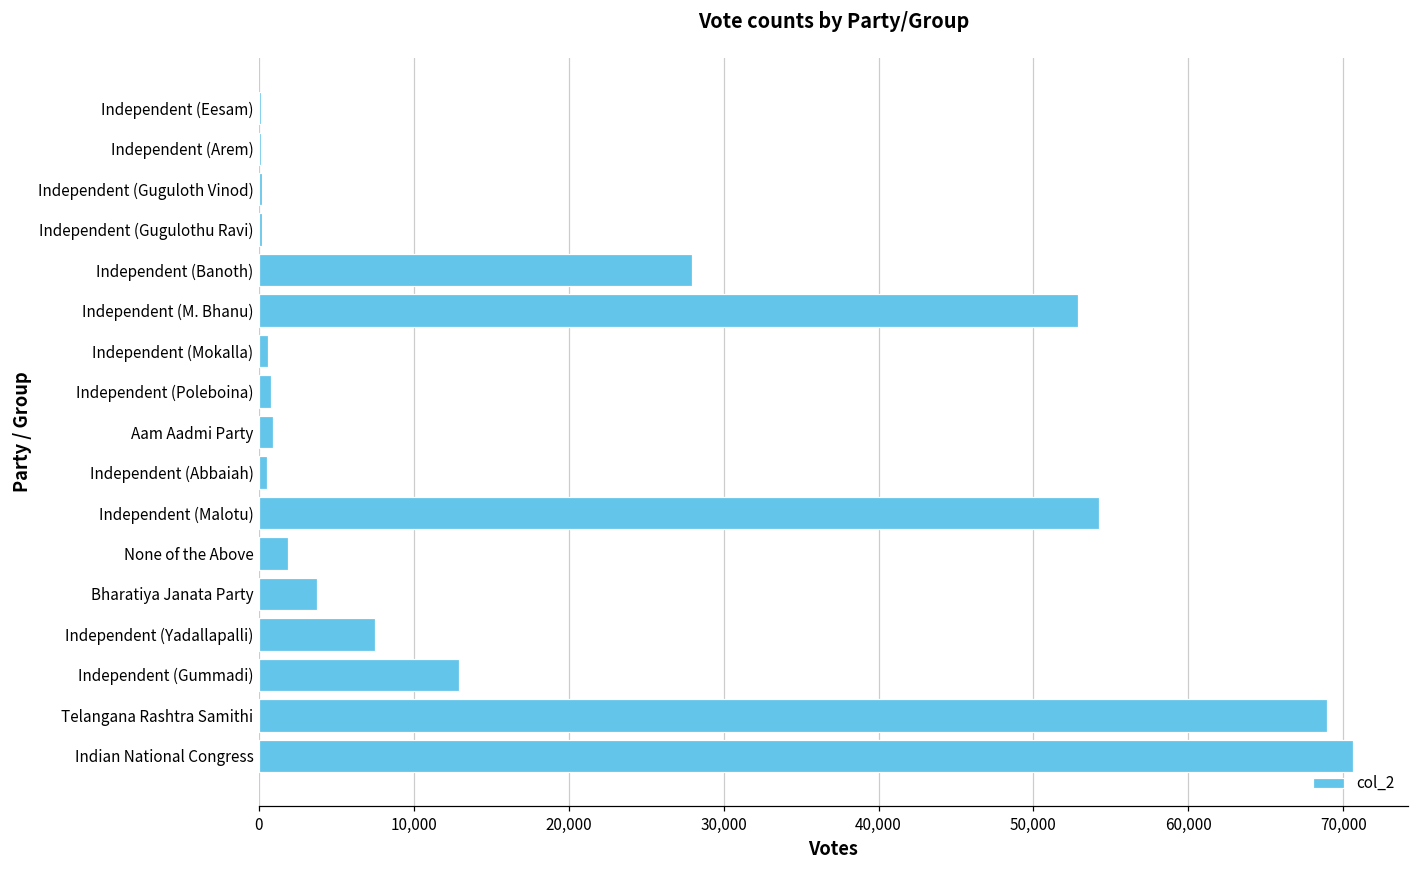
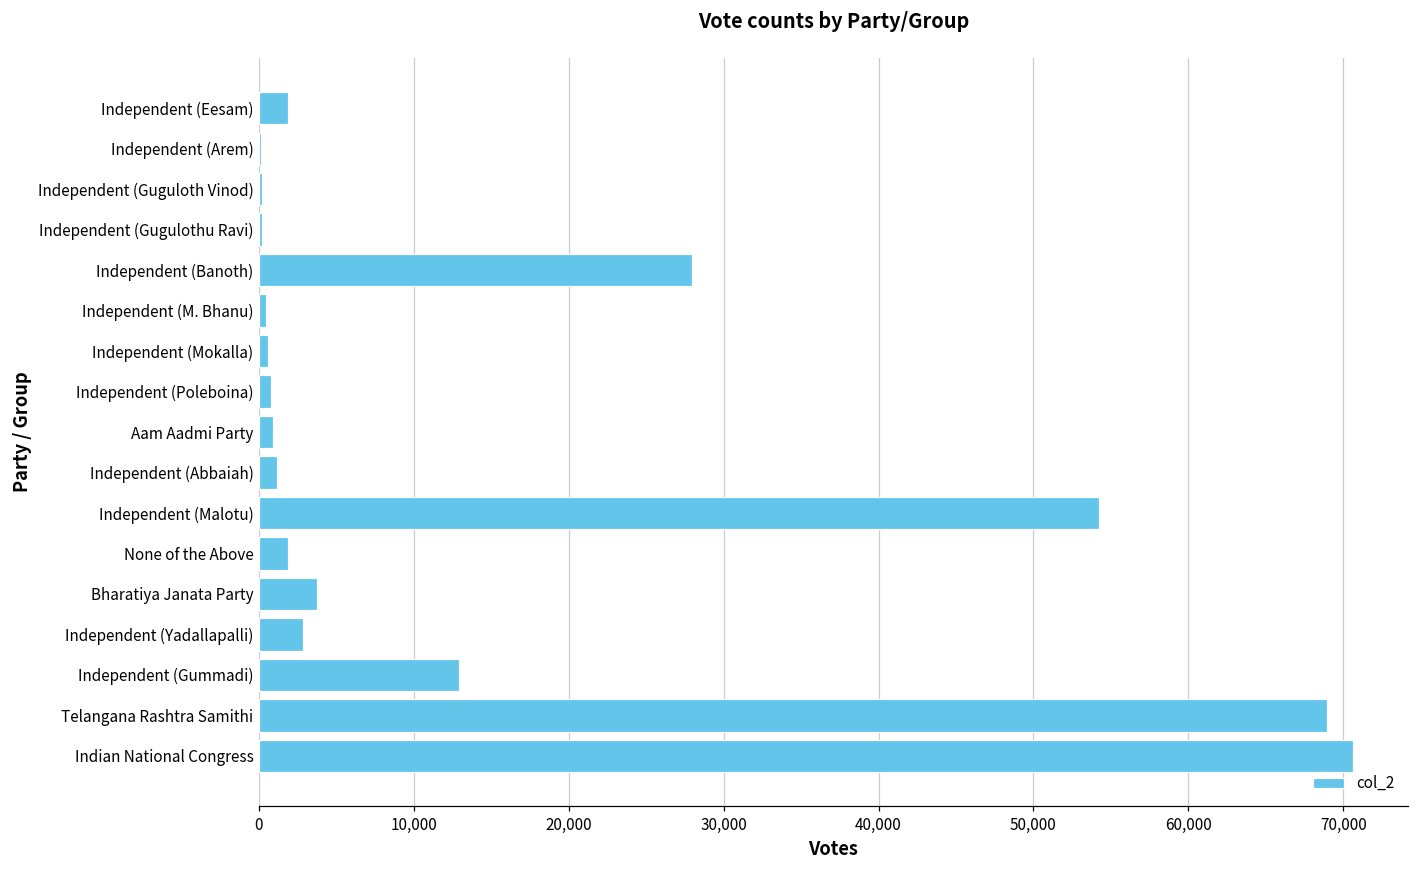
  {
-   "Independent (Eesam)": "200",
+   "Independent (Eesam)": "1,900",
    "Independent (Guguloth Vinod)": "200",
    "Independent (Gugulothu Ravi)": "200",
    "Independent (Banoth)": "27,900",
-   "Independent (M. Bhanu)": "52,900",
+   "Independent (M. Bhanu)": "500",
    "Independent (Mokalla)": "600",
    "Independent (Poleboina)": "800",
    "Aam Aadmi Party": "900",
-   "Independent (Abbaiah)": "600",
+   "Independent (Abbaiah)": "1,200",
    "Independent (Malotu)": "54,200",
    "None of the Above": "1,900",
    "Bharatiya Janata Party": "3,800",
-   "Independent (Yadallapalli)": "7,500",
+   "Independent (Yadallapalli)": "2,900",
    "Independent (Gummadi)": "12,900",
    "Telangana Rashtra Samithi": "68,900",
    "Indian National Congress": "70,600"
  }
